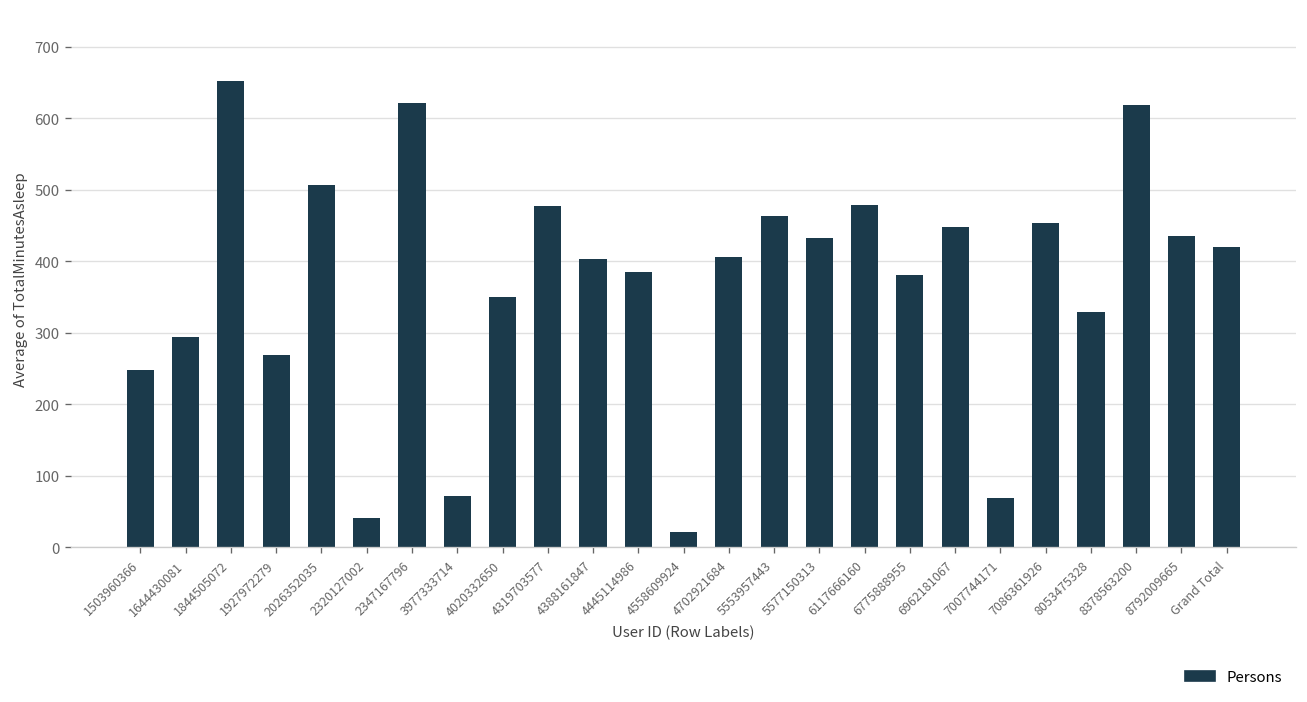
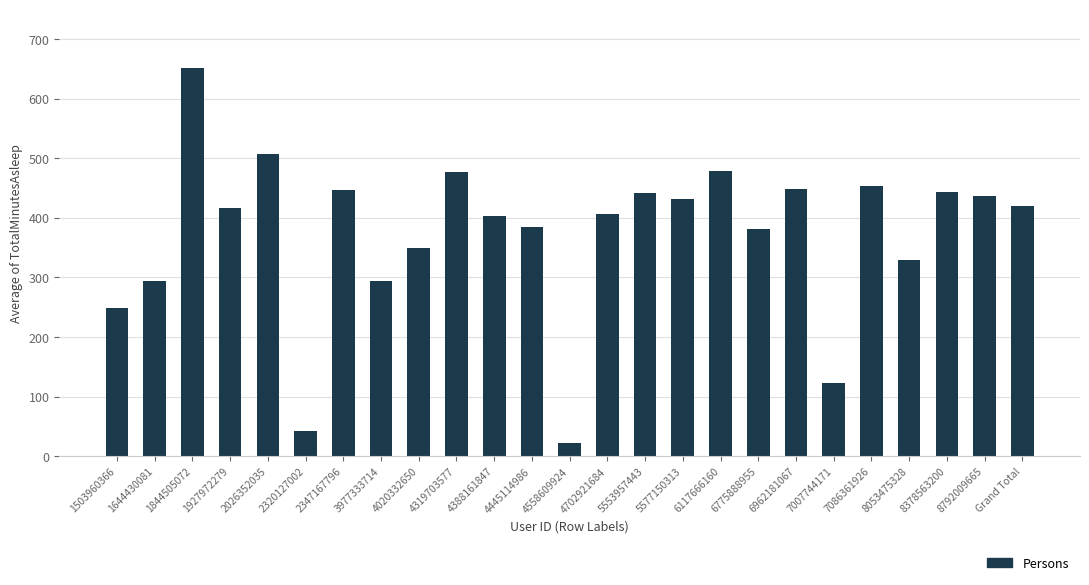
  {
    "1503960366": 250,
    "1644430081": 290,
    "1844505072": 650,
-   "1927972279": 270,
+   "1927972279": 420,
    "2026352035": 510,
    "2320127002": 40,
-   "2347167796": 620,
-   "3977333714": 70,
+   "2347167796": 450,
+   "3977333714": 290,
    "4020332650": 350,
    "4319703577": 480,
    "4388161847": 400,
    "4445114986": 390,
    "4558609924": 20,
    "4702921684": 410,
-   "5553957443": 460,
+   "5553957443": 440,
    "5577150313": 430,
    "6117666160": 480,
    "6775888955": 380,
    "6962181067": 450,
-   "7007744171": 70,
+   "7007744171": 120,
    "7086361926": 450,
    "8053475328": 330,
-   "8378563200": 620,
+   "8378563200": 440,
    "8792009665": 440,
    "Grand Total": 420
  }
